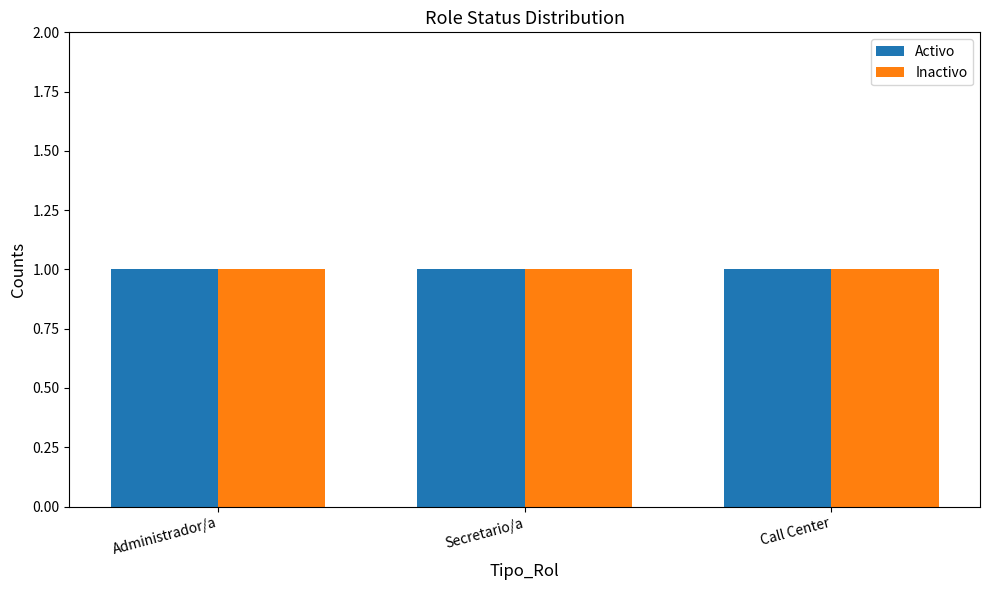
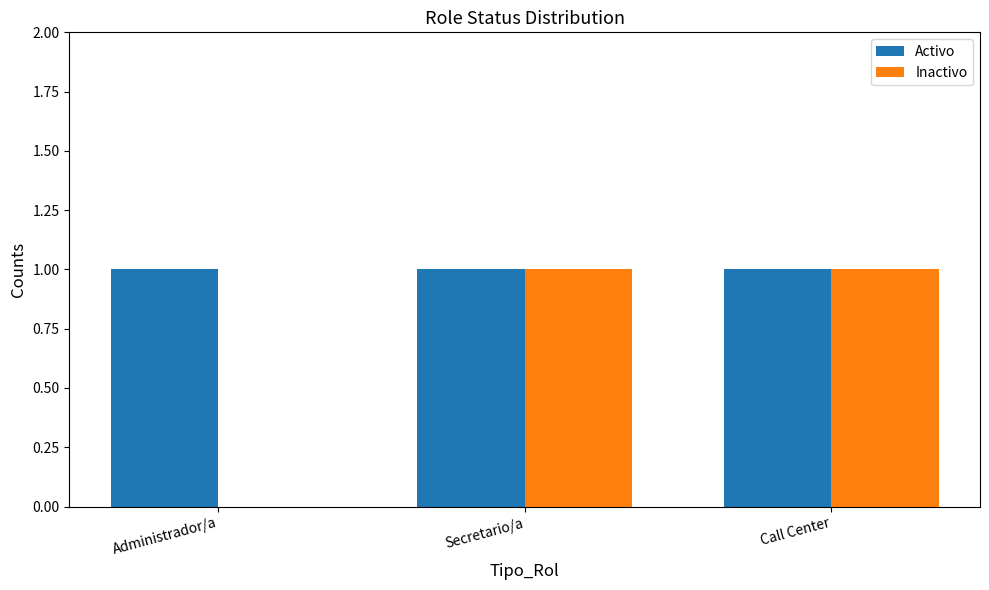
  {
    "Activo": {
      "Administrador/a": 1,
      "Secretario/a": 1,
      "Call Center": 1
    },
    "Inactivo": {
-     "Administrador/a": 1,
+     "Administrador/a": 0,
      "Secretario/a": 1,
      "Call Center": 1
    }
  }
